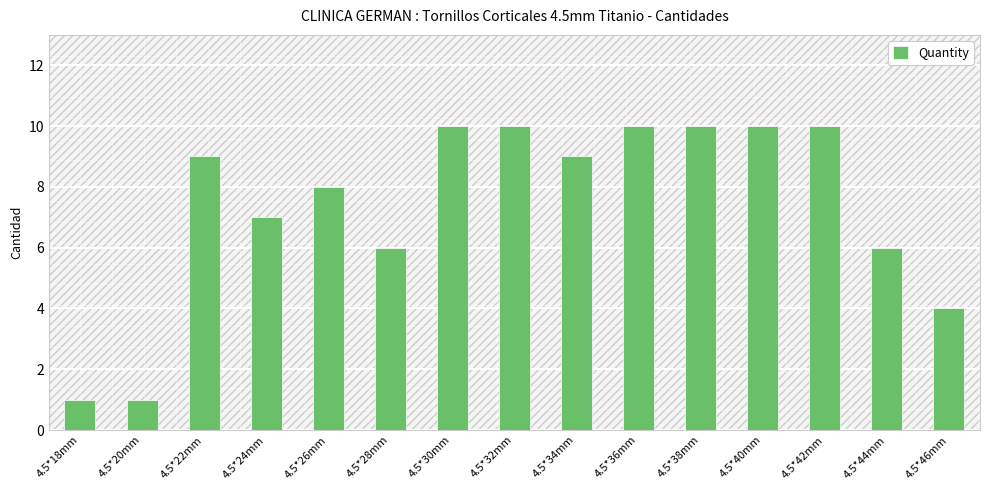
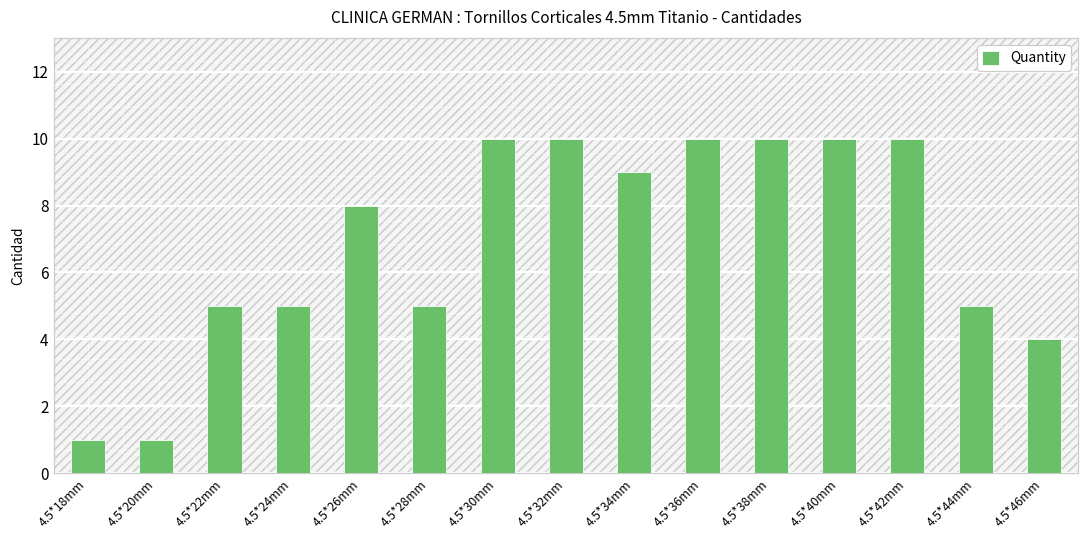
  {
    "4.5*18mm": 1,
    "4.5*20mm": 1,
-   "4.5*22mm": 9,
-   "4.5*24mm": 7,
+   "4.5*22mm": 5,
+   "4.5*24mm": 5,
    "4.5*26mm": 8,
-   "4.5*28mm": 6,
+   "4.5*28mm": 5,
    "4.5*30mm": 10,
    "4.5*32mm": 10,
    "4.5*34mm": 9,
    "4.5*36mm": 10,
    "4.5*38mm": 10,
    "4.5*40mm": 10,
    "4.5*42mm": 10,
-   "4.5*44mm": 6,
+   "4.5*44mm": 5,
    "4.5*46mm": 4
  }
